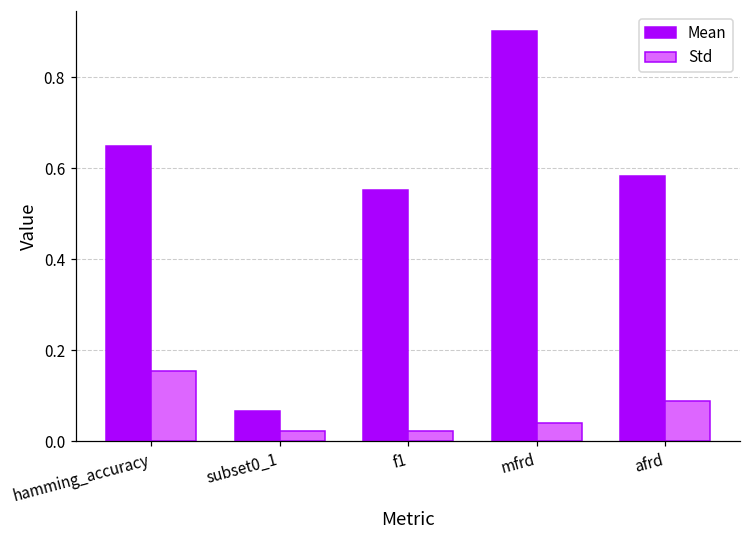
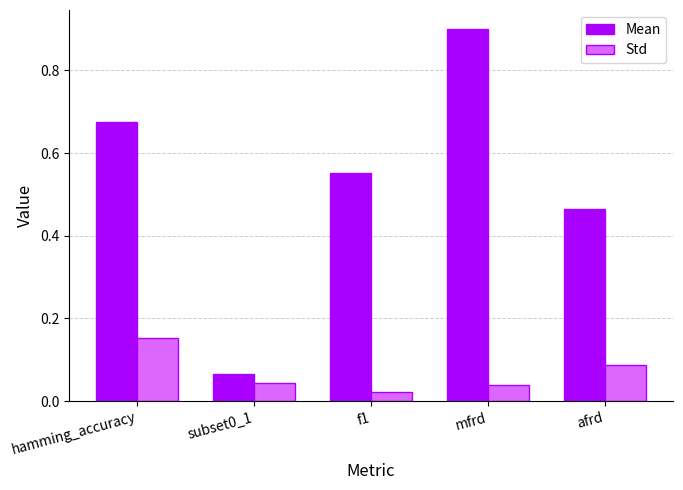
  {
    "Mean": {
-     "hamming_accuracy": 0.65,
+     "hamming_accuracy": 0.67,
      "subset0_1": 0.07,
      "f1": 0.55,
      "mfrd": 0.90,
-     "afrd": 0.58
+     "afrd": 0.46
    },
    "Std": {
      "hamming_accuracy": 0.15,
-     "subset0_1": 0.02,
+     "subset0_1": 0.04,
      "f1": 0.02,
      "mfrd": 0.04,
      "afrd": 0.09
    }
  }
